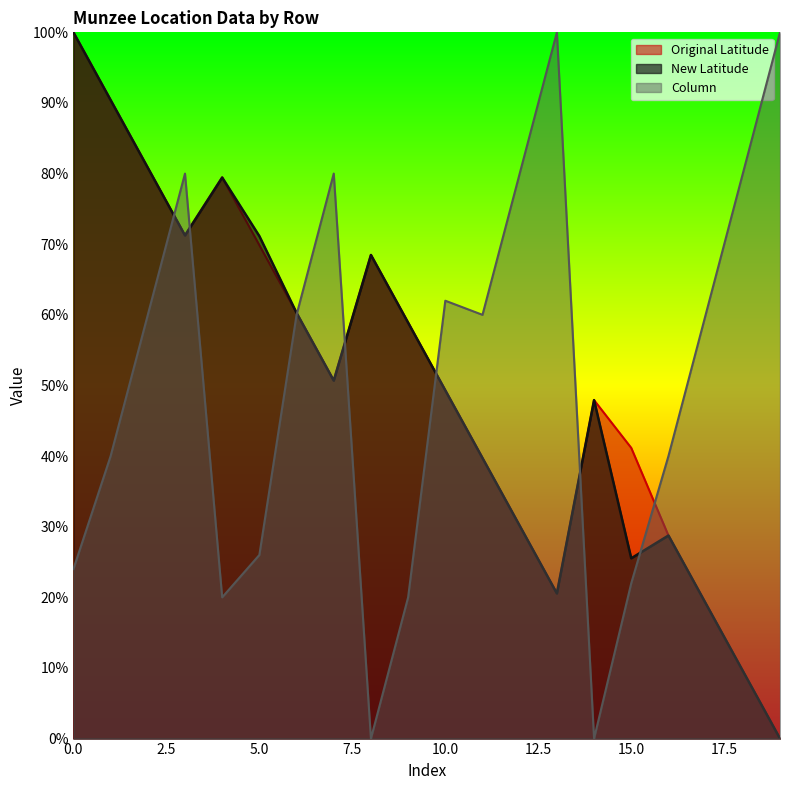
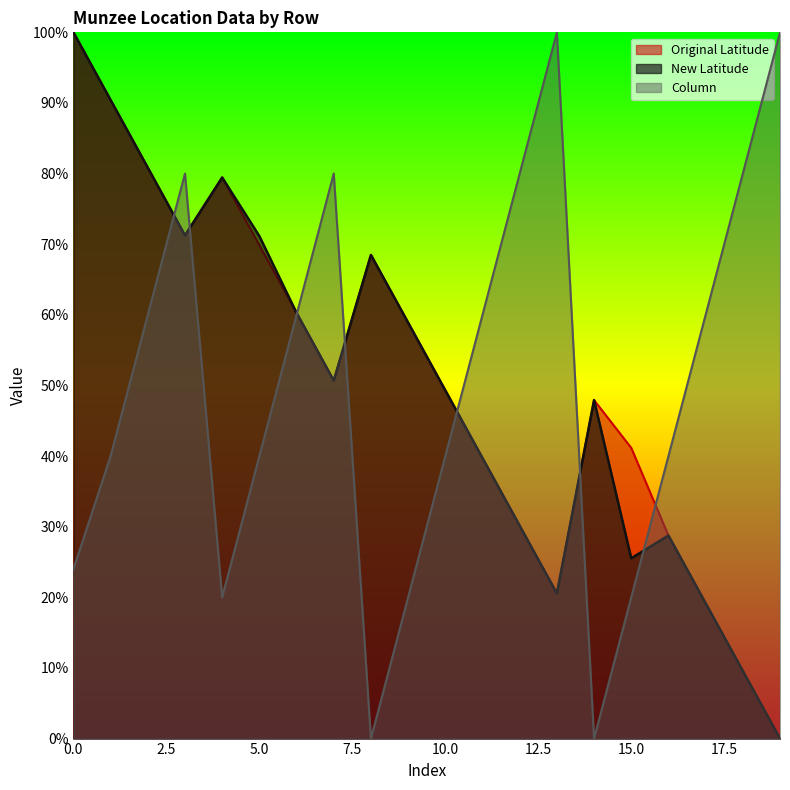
  {
    "Original Latitude": {
      "5.0": "70%",
      "15.0": "41%"
    },
    "New Latitude": {
      "5.0": "71%",
      "15.0": "26%"
    },
    "Column": {
      "0.0": "24%",
-     "5.0": "26%",
-     "10.0": "62%",
-     "15.0": "22%"
+     "5.0": "40%",
+     "10.0": "40%",
+     "15.0": "20%"
    }
  }
